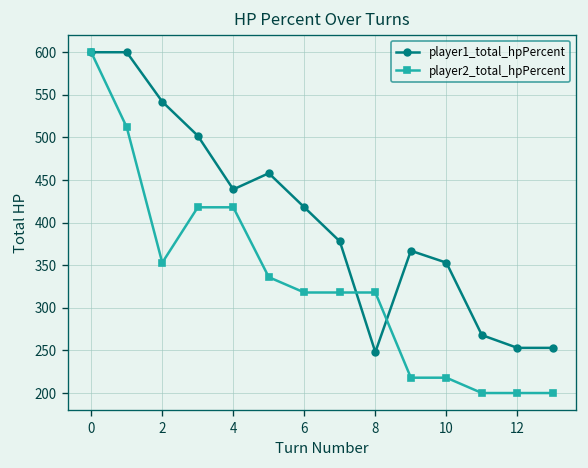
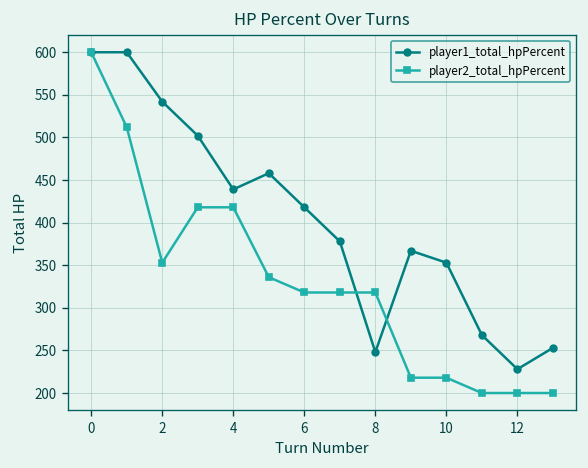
  {
    "player1_total_hpPercent": {
      "2": 540,
      "4": 440,
      "6": 420,
      "8": 250,
      "10": 350,
-     "12": 250
+     "12": 230
    },
    "player2_total_hpPercent": {
      "2": 350,
      "4": 420,
      "6": 320,
      "8": 320,
      "10": 220,
      "12": 200
    }
  }
